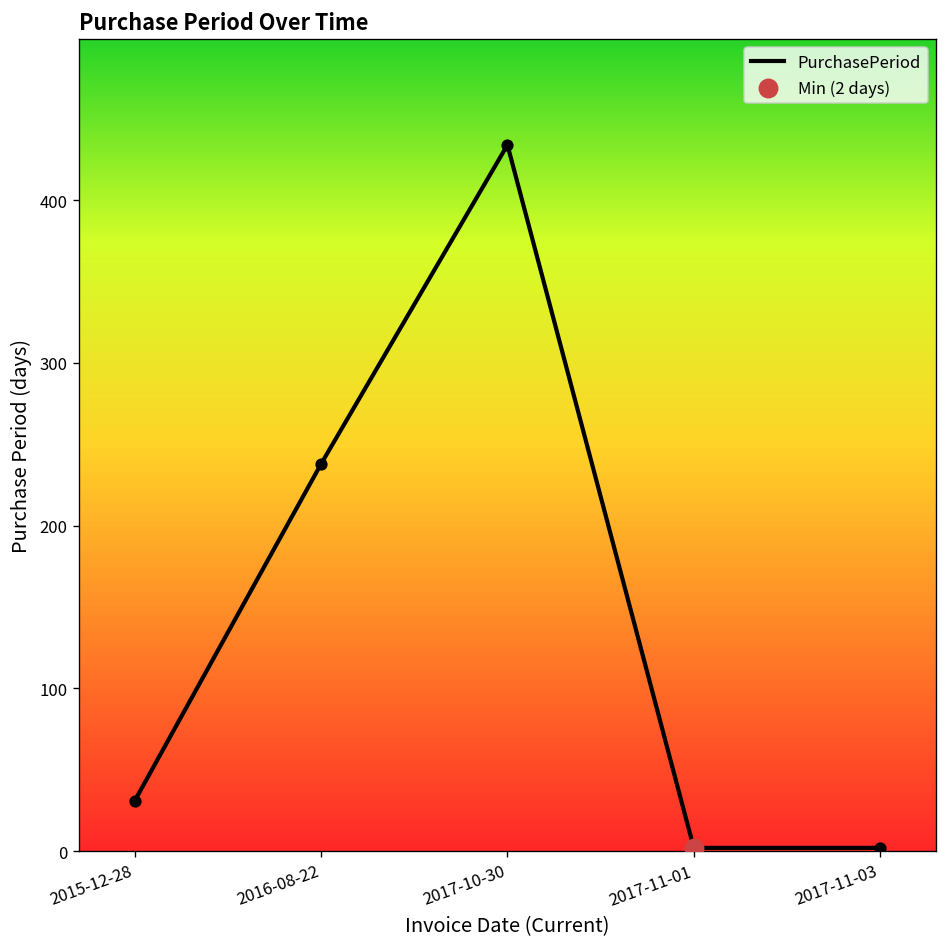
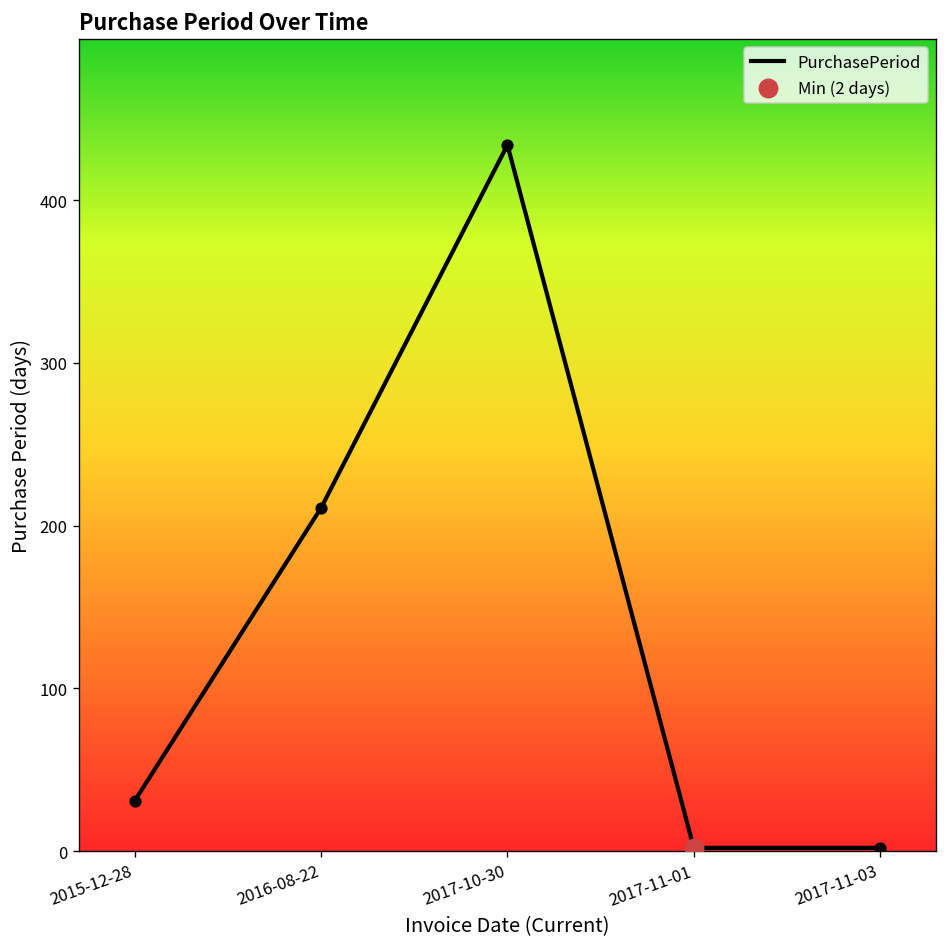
  {
    "PurchasePeriod": {
      "2015-12-28": 31,
-     "2016-08-22": 238,
+     "2016-08-22": 211,
      "2017-10-30": 434,
      "2017-11-03": 2
    }
  }
